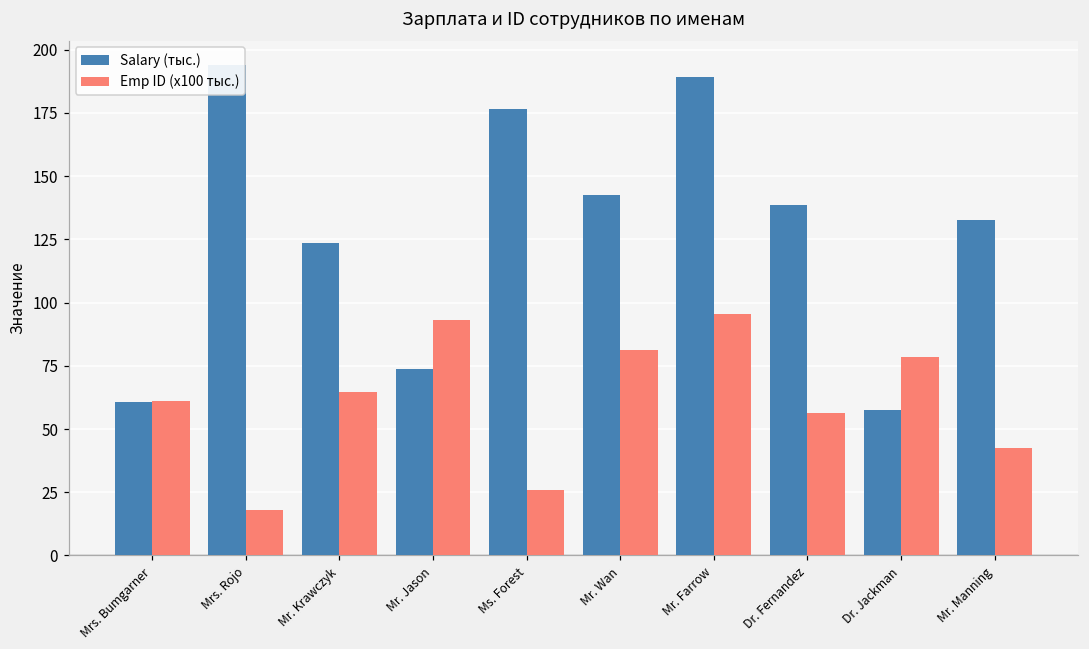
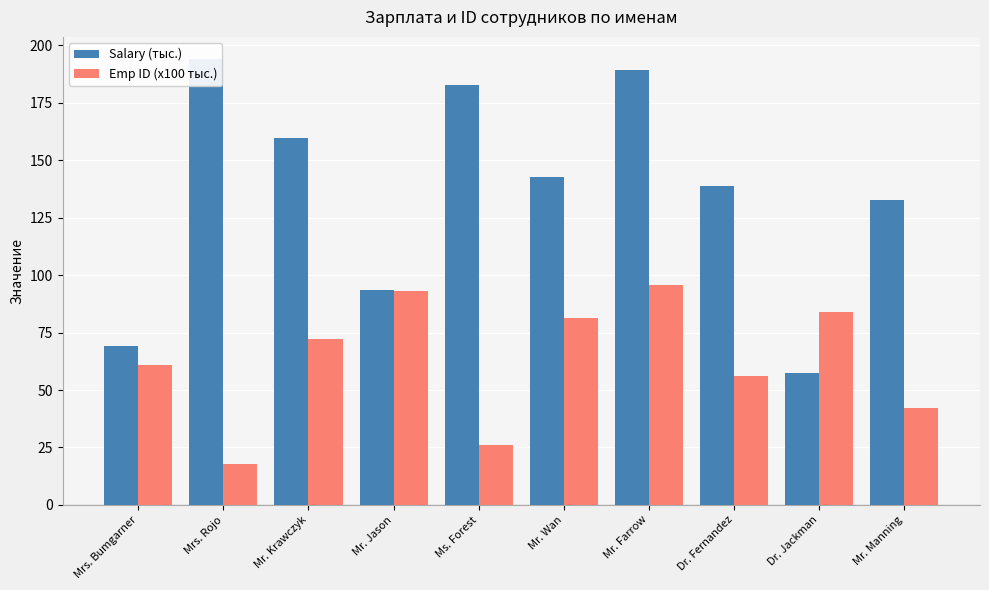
  {
    "Salary (тыс.)": {
-     "Mrs. Bumgarner": 61,
-     "Mr. Krawczyk": 124,
-     "Mr. Jason": 74,
-     "Ms. Forest": 177,
+     "Mrs. Bumgarner": 69,
+     "Mr. Krawczyk": 160,
+     "Mr. Jason": 94,
+     "Ms. Forest": 183,
      "Mr. Wan": 142,
      "Mr. Farrow": 189,
      "Dr. Fernandez": 139,
      "Dr. Jackman": 58,
      "Mr. Manning": 133
    },
    "Emp ID (x100 тыс.)": {
      "Mrs. Bumgarner": 61,
      "Mrs. Rojo": 18,
-     "Mr. Krawczyk": 65,
+     "Mr. Krawczyk": 72,
      "Mr. Jason": 93,
      "Ms. Forest": 26,
      "Mr. Wan": 81,
      "Mr. Farrow": 96,
      "Dr. Fernandez": 56,
-     "Dr. Jackman": 78,
+     "Dr. Jackman": 84,
      "Mr. Manning": 42
    }
  }
